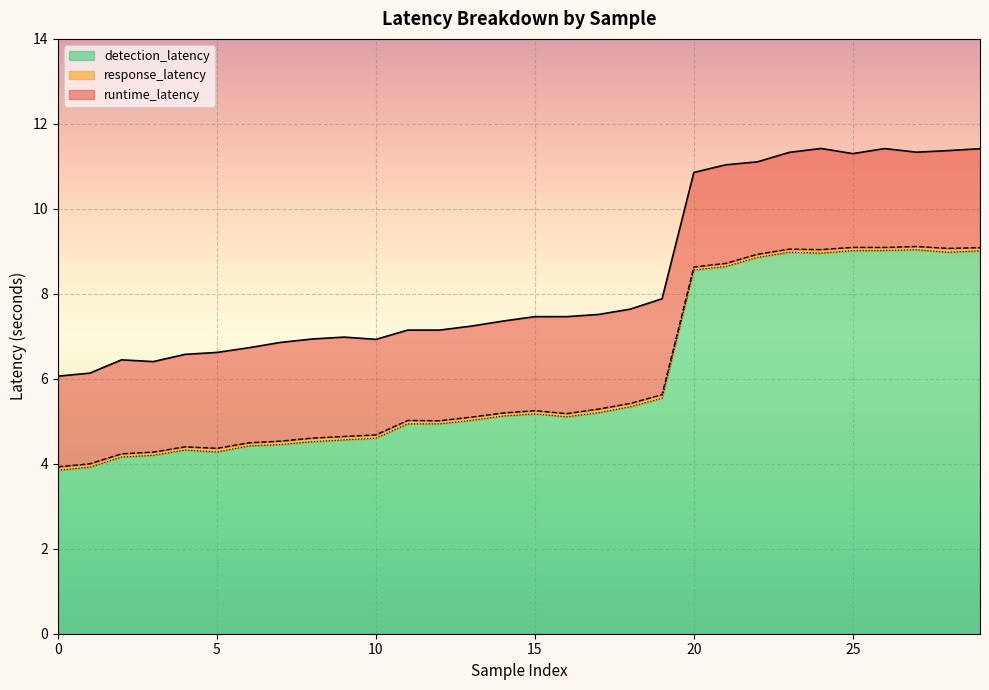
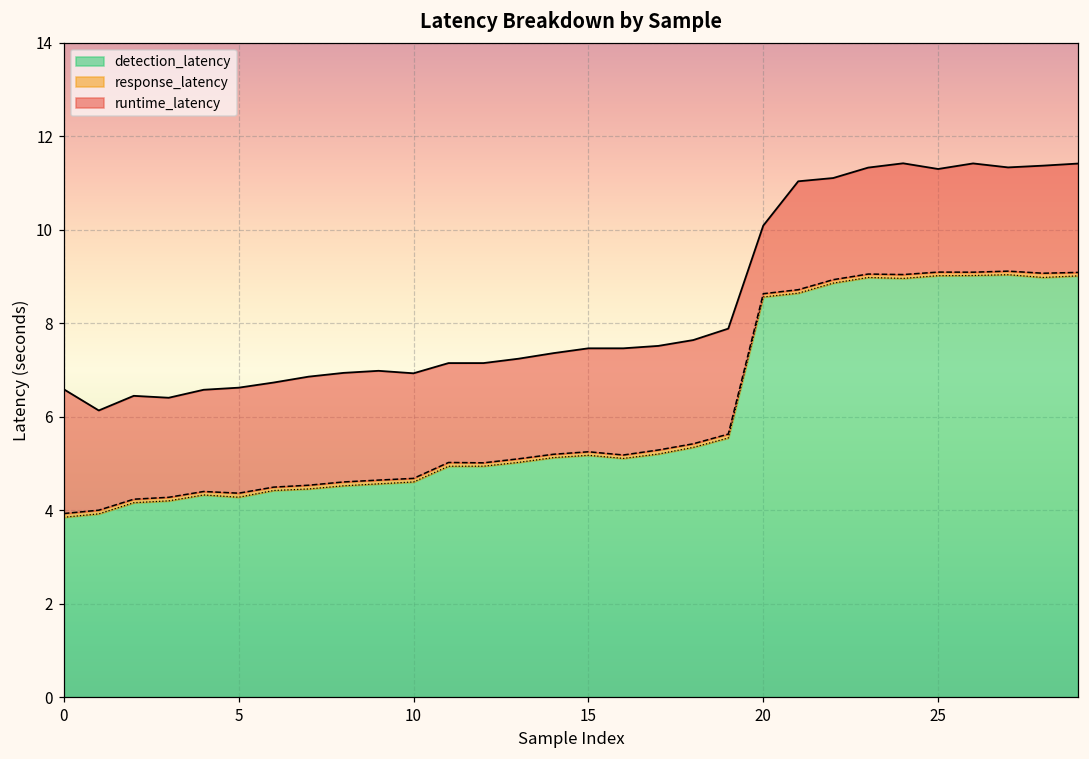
  {
    "runtime_latency": {
-     "0": 6.1,
+     "0": 6.6,
      "5": 6.6,
      "10": 6.9,
      "15": 7.5,
-     "20": 10.9,
+     "20": 10.1,
      "25": 11.3
    },
    "response_latency": {
      "0": 3.9,
      "5": 4.4,
      "10": 4.7,
      "15": 5.2,
      "20": 8.6,
      "25": 9.1
    },
    "detection_latency": {
      "0": 3.8,
      "5": 4.3,
      "10": 4.6,
      "15": 5.2,
      "20": 8.6,
      "25": 9.0
    }
  }
